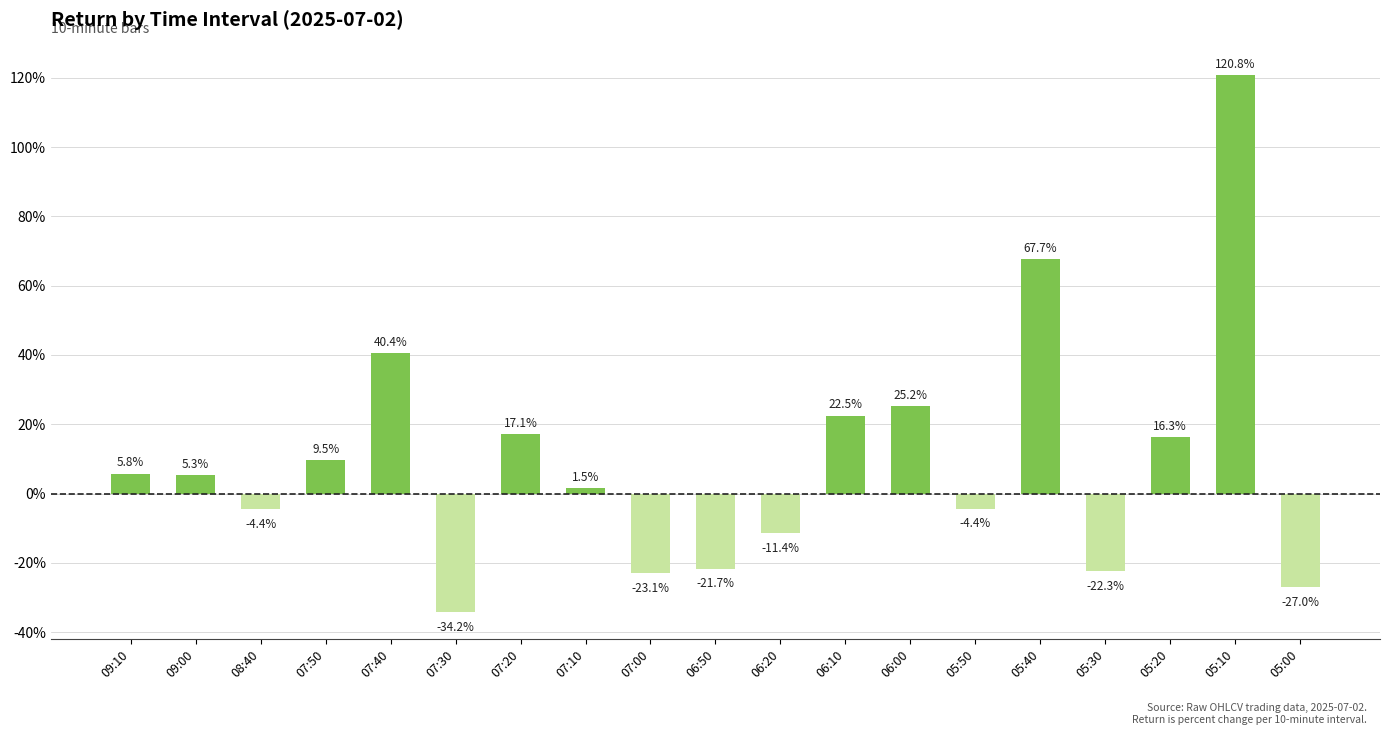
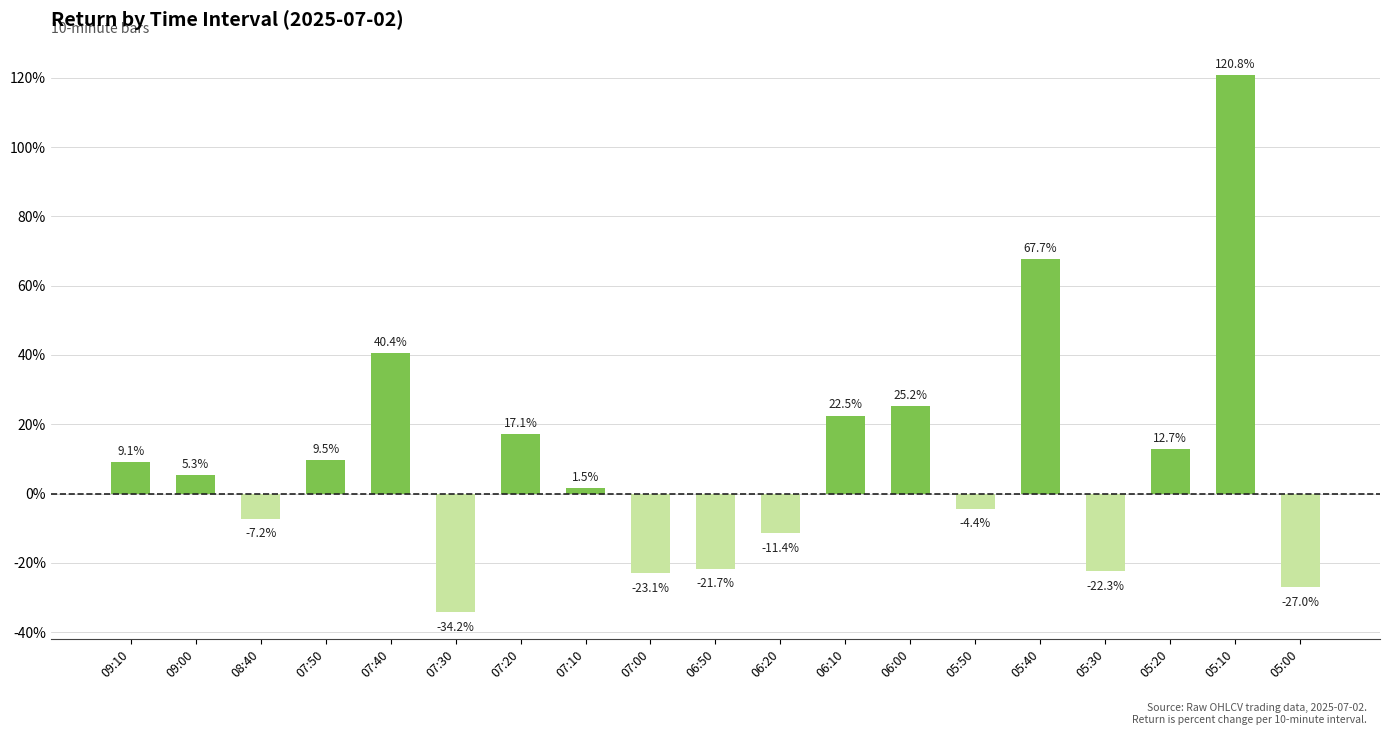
  {
-   "09:10": "5.8%",
+   "09:10": "9.1%",
    "09:00": "5.3%",
-   "08:40": "-4.4%",
+   "08:40": "-7.2%",
    "07:50": "9.5%",
    "07:40": "40.4%",
    "07:30": "-34.2%",
    "07:20": "17.1%",
    "07:10": "1.5%",
    "07:00": "-23.1%",
    "06:50": "-21.7%",
    "06:20": "-11.4%",
    "06:10": "22.5%",
    "06:00": "25.2%",
    "05:50": "-4.4%",
    "05:40": "67.7%",
    "05:30": "-22.3%",
-   "05:20": "16.3%",
+   "05:20": "12.7%",
    "05:10": "120.8%",
    "05:00": "-27.0%"
  }
